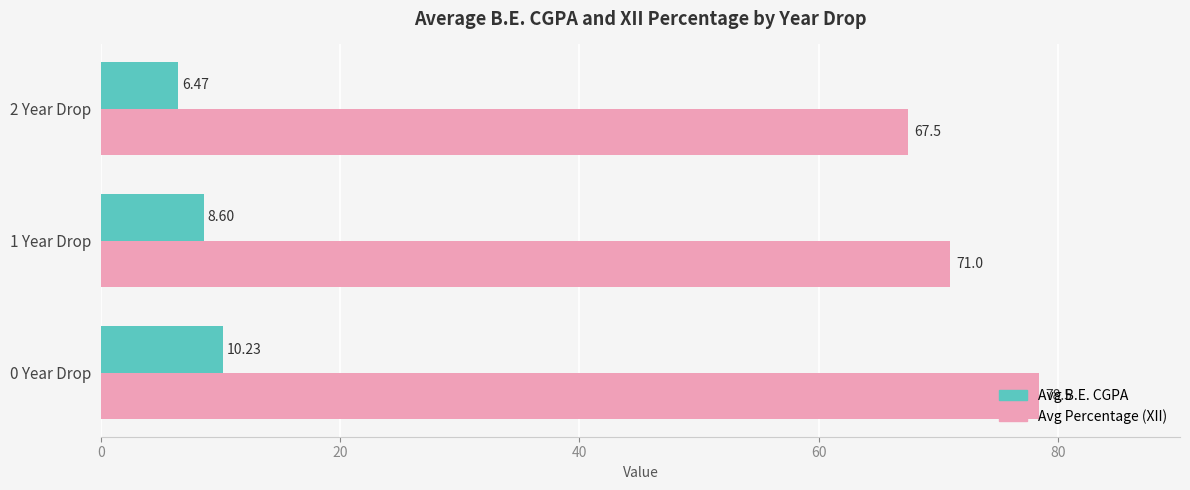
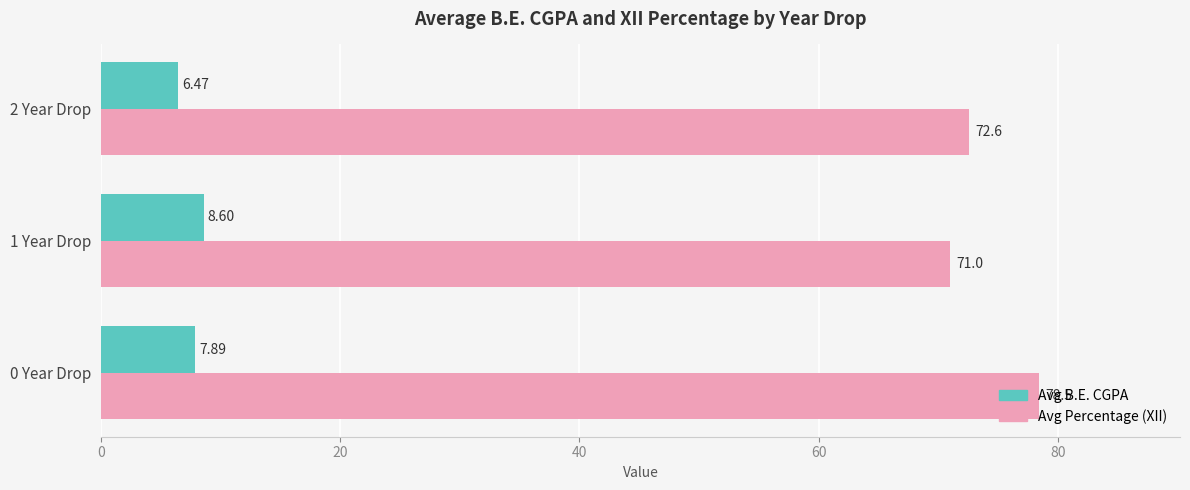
  {
    "Avg B.E. CGPA": {
      "2 Year Drop": 6.47,
      "1 Year Drop": 8.60,
-     "0 Year Drop": 10.23
+     "0 Year Drop": 7.89
    },
    "Avg Percentage (XII)": {
-     "2 Year Drop": 67.5,
+     "2 Year Drop": 72.6,
      "1 Year Drop": 71.0,
      "0 Year Drop": 78.5
    }
  }
